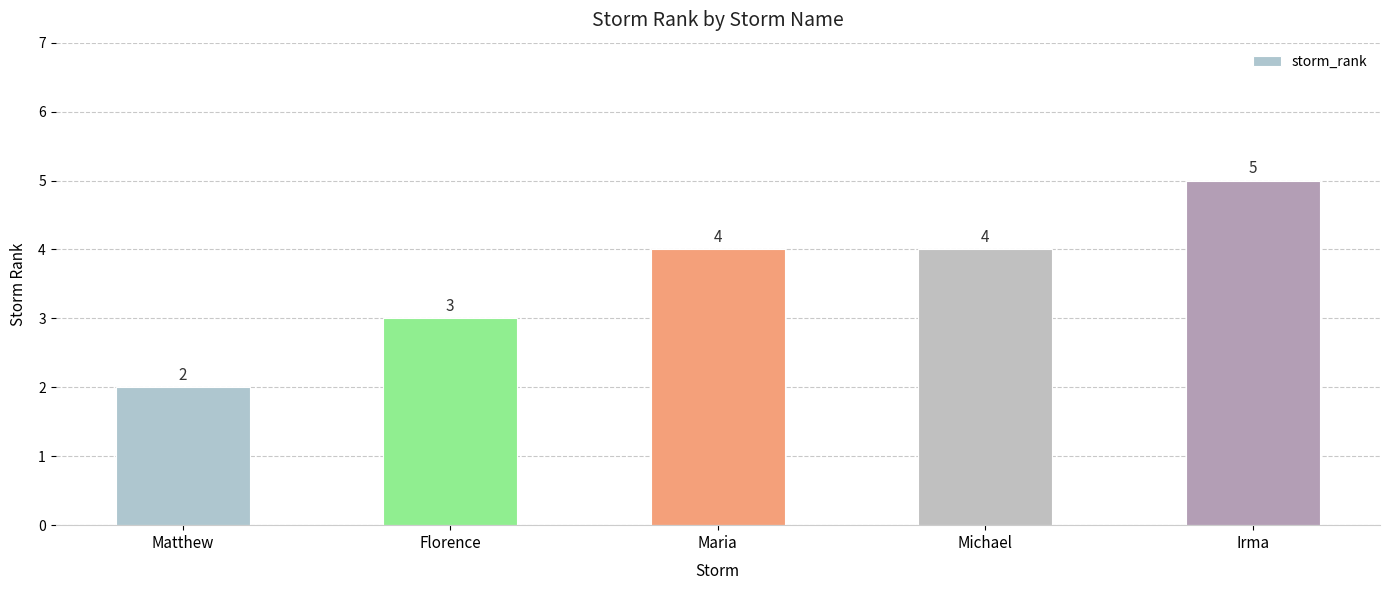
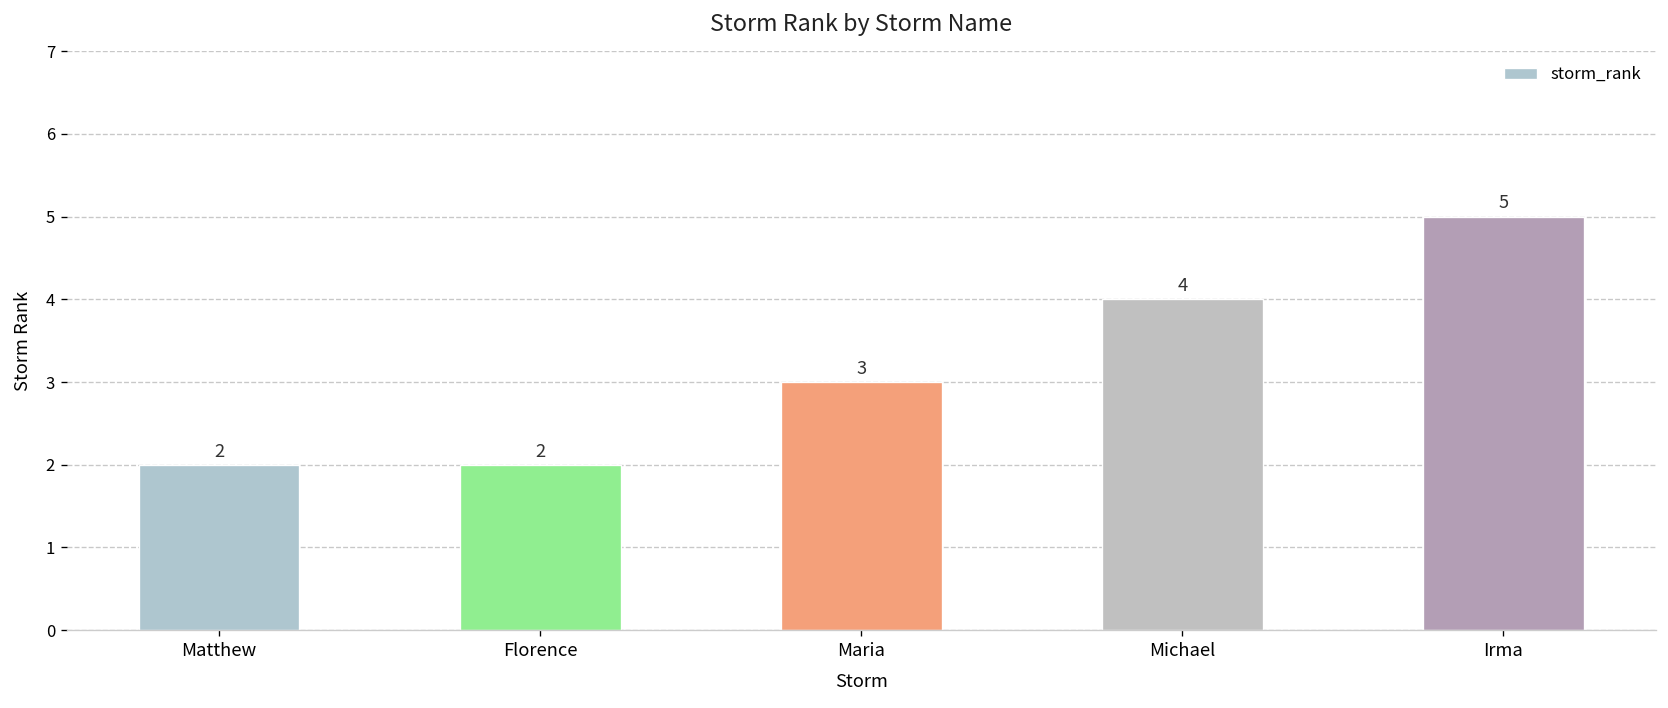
  {
    "Matthew": 2,
-   "Florence": 3,
-   "Maria": 4,
+   "Florence": 2,
+   "Maria": 3,
    "Michael": 4,
    "Irma": 5
  }
